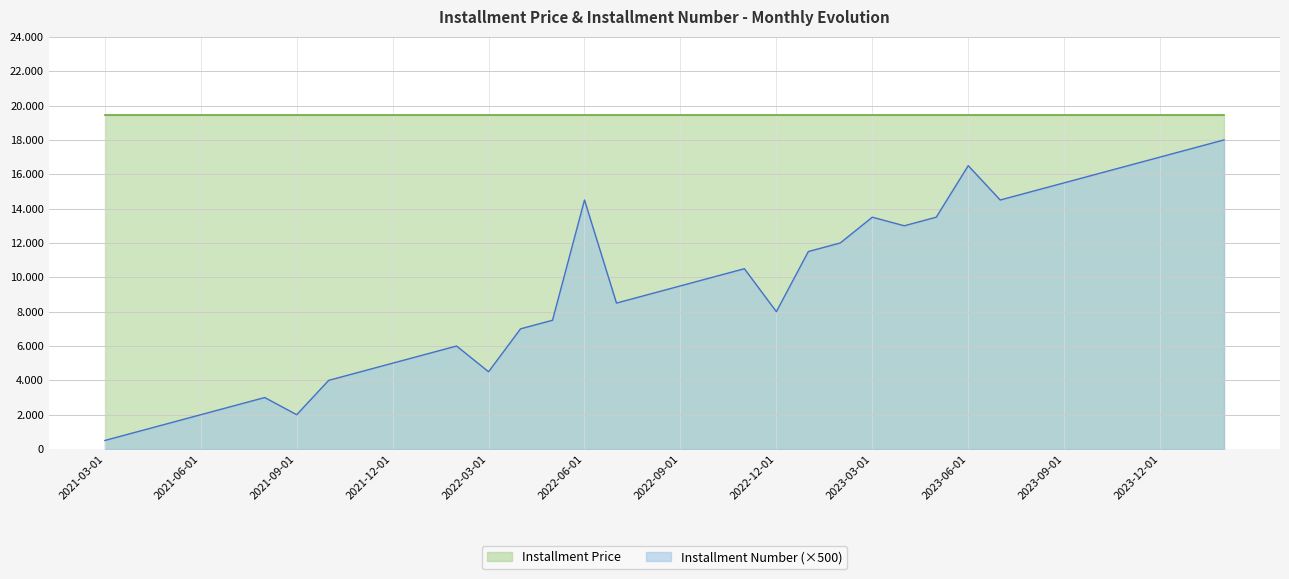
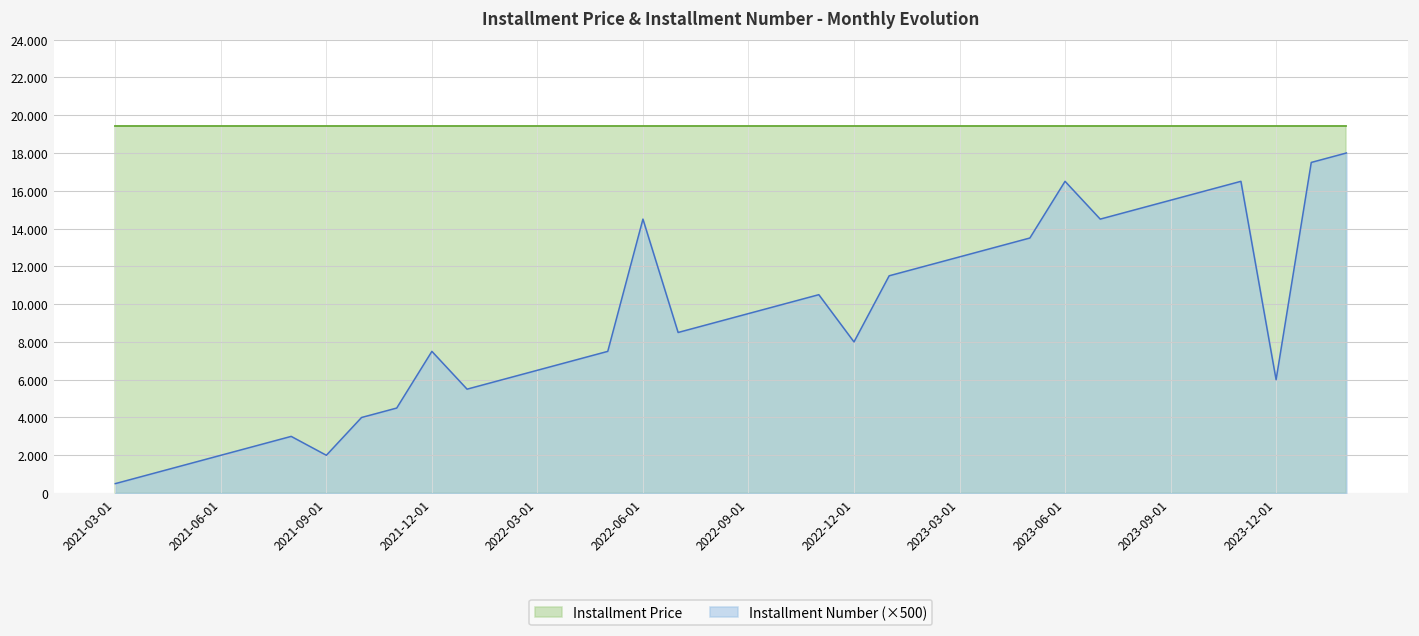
  {
    "Installment Price": {
      "2021-03-01": 19.4,
      "2021-06-01": 19.4,
      "2021-09-01": 19.4,
      "2021-12-01": 19.4,
      "2022-03-01": 19.4,
      "2022-06-01": 19.4,
      "2022-09-01": 19.4,
      "2022-12-01": 19.4,
      "2023-03-01": 19.4,
      "2023-06-01": 19.4,
      "2023-09-01": 19.4,
      "2023-12-01": 19.4
    },
    "Installment Number (×500)": {
      "2021-03-01": 0.5,
      "2021-06-01": 2.0,
      "2021-09-01": 2.0,
-     "2021-12-01": 5.0,
-     "2022-03-01": 4.5,
+     "2021-12-01": 7.5,
+     "2022-03-01": 6.5,
      "2022-06-01": 14.5,
      "2022-09-01": 9.5,
      "2022-12-01": 8.0,
-     "2023-03-01": 13.5,
+     "2023-03-01": 12.5,
      "2023-06-01": 16.5,
      "2023-09-01": 15.5,
-     "2023-12-01": 17.0
+     "2023-12-01": 6.0
    }
  }
